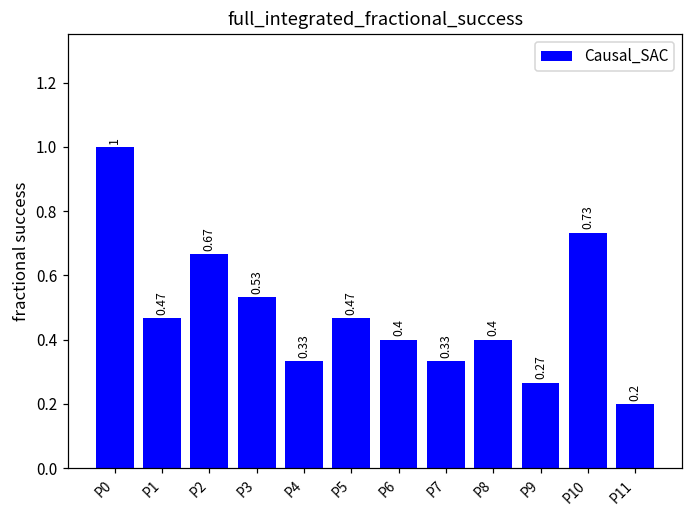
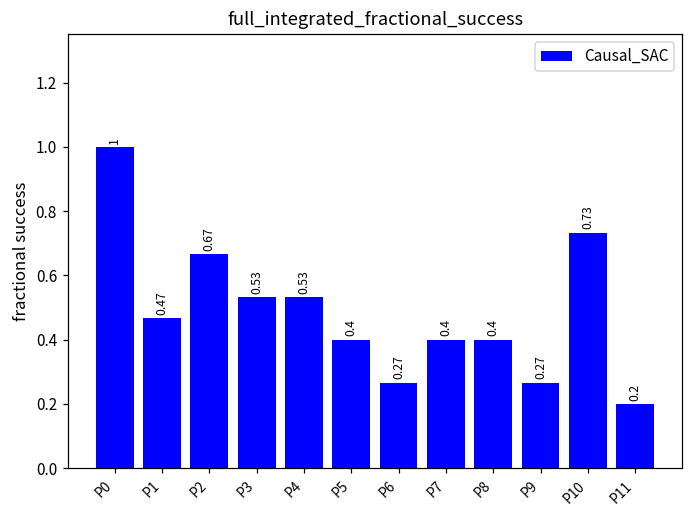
  {
    "P0": 1,
    "P1": 0.47,
    "P2": 0.67,
    "P3": 0.53,
-   "P4": 0.33,
-   "P5": 0.47,
-   "P6": 0.4,
-   "P7": 0.33,
+   "P4": 0.53,
+   "P5": 0.4,
+   "P6": 0.27,
+   "P7": 0.4,
    "P8": 0.4,
    "P9": 0.27,
    "P10": 0.73,
    "P11": 0.2
  }
